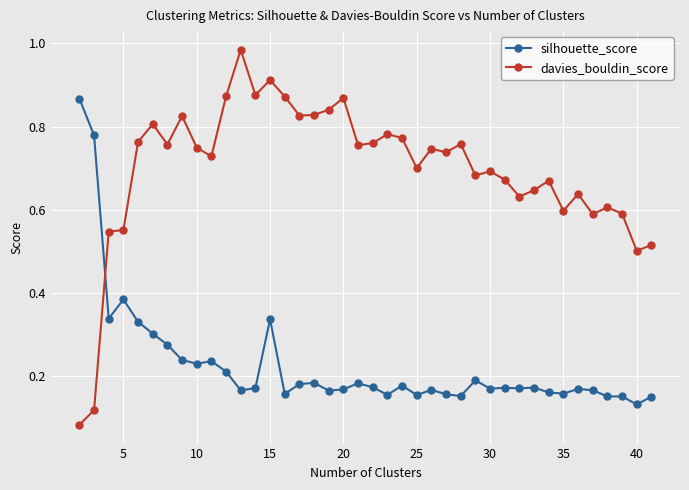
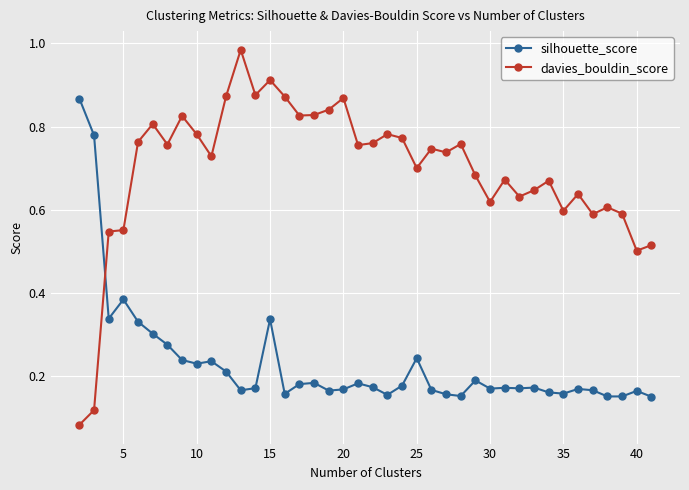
  {
    "silhouette_score": {
      "5": 0.38,
      "10": 0.23,
      "15": 0.34,
      "20": 0.17,
-     "25": 0.15,
+     "25": 0.24,
      "30": 0.17,
      "35": 0.16,
-     "40": 0.13
+     "40": 0.16
    },
    "davies_bouldin_score": {
      "5": 0.55,
-     "10": 0.75,
+     "10": 0.78,
      "15": 0.91,
      "20": 0.87,
      "25": 0.70,
-     "30": 0.69,
+     "30": 0.62,
      "35": 0.60,
      "40": 0.50
    }
  }
